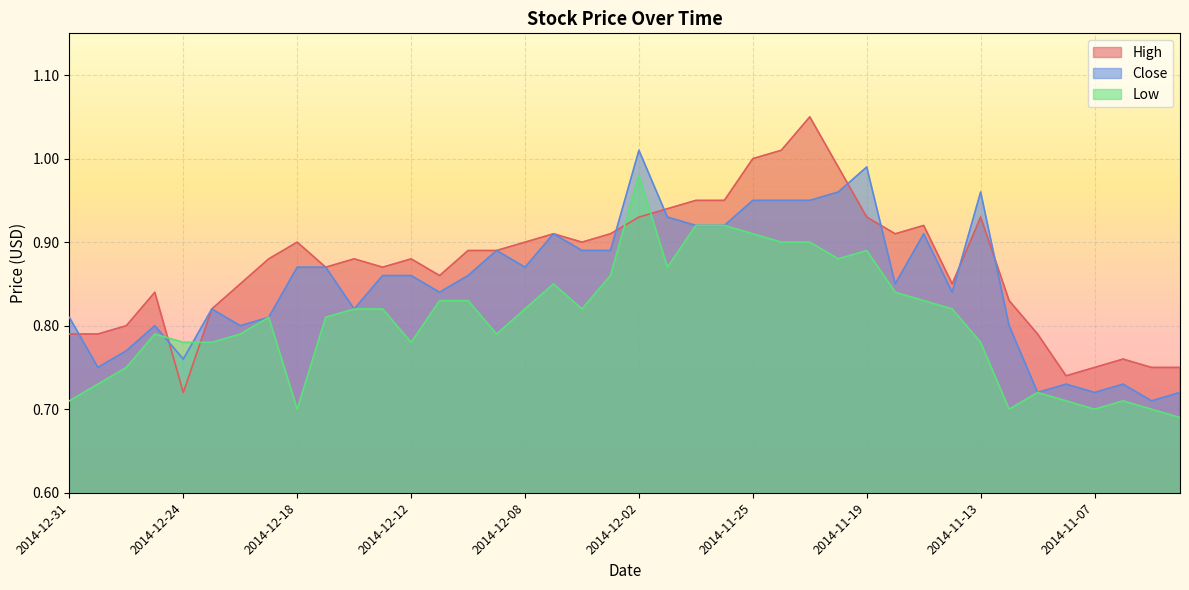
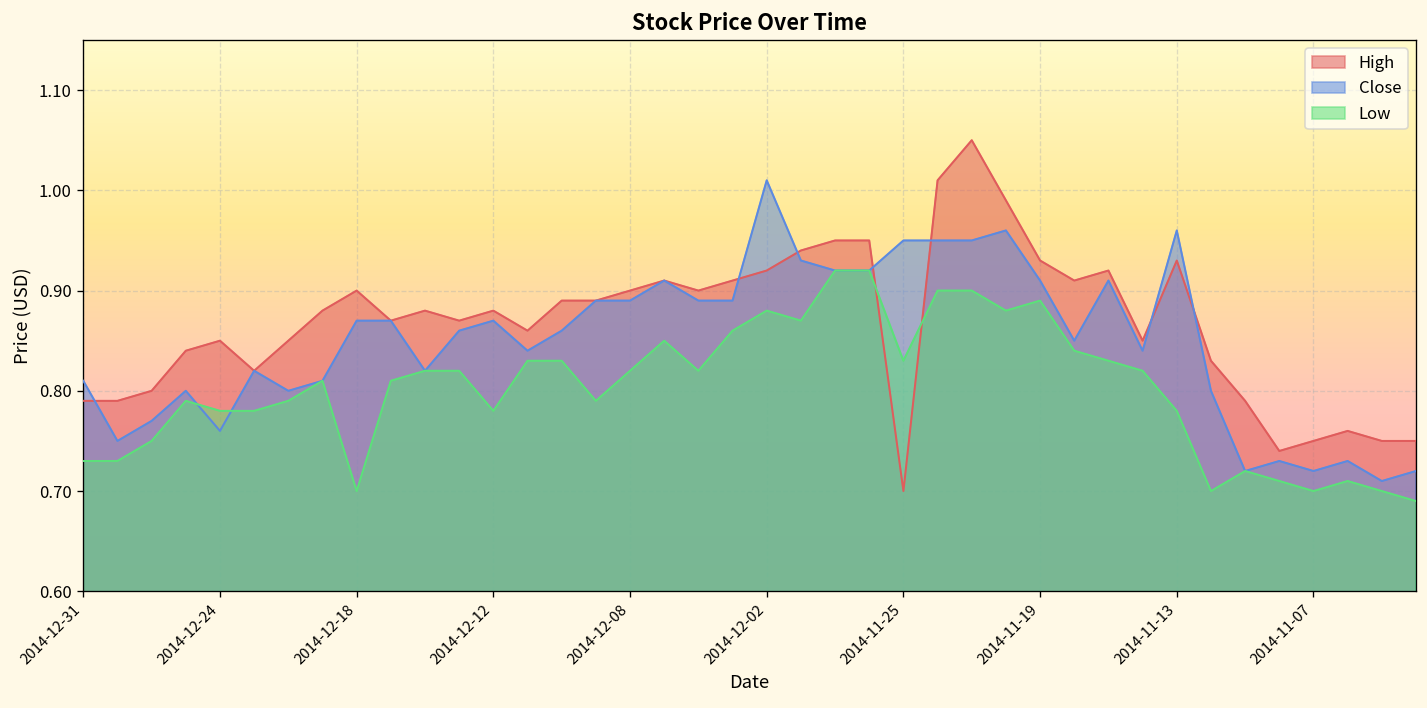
  {
    "High": {
      "2014-12-31": 0.79,
-     "2014-12-24": 0.72,
+     "2014-12-24": 0.85,
      "2014-12-18": 0.90,
      "2014-12-12": 0.88,
      "2014-12-08": 0.90,
-     "2014-12-02": 0.93,
-     "2014-11-25": 1.0,
+     "2014-12-02": 0.92,
+     "2014-11-25": 0.7,
      "2014-11-19": 0.93,
      "2014-11-13": 0.93,
      "2014-11-07": 0.75
    },
    "Close": {
      "2014-12-31": 0.81,
      "2014-12-24": 0.76,
      "2014-12-18": 0.87,
-     "2014-12-12": 0.86,
-     "2014-12-08": 0.87,
+     "2014-12-12": 0.87,
+     "2014-12-08": 0.89,
      "2014-12-02": 1.01,
      "2014-11-25": 0.95,
-     "2014-11-19": 0.99,
+     "2014-11-19": 0.91,
      "2014-11-13": 0.96,
      "2014-11-07": 0.72
    },
    "Low": {
-     "2014-12-31": 0.71,
+     "2014-12-31": 0.73,
      "2014-12-24": 0.78,
      "2014-12-18": 0.70,
      "2014-12-12": 0.78,
      "2014-12-08": 0.82,
-     "2014-12-02": 0.98,
-     "2014-11-25": 0.91,
+     "2014-12-02": 0.88,
+     "2014-11-25": 0.83,
      "2014-11-19": 0.89,
      "2014-11-13": 0.78,
      "2014-11-07": 0.70
    }
  }
